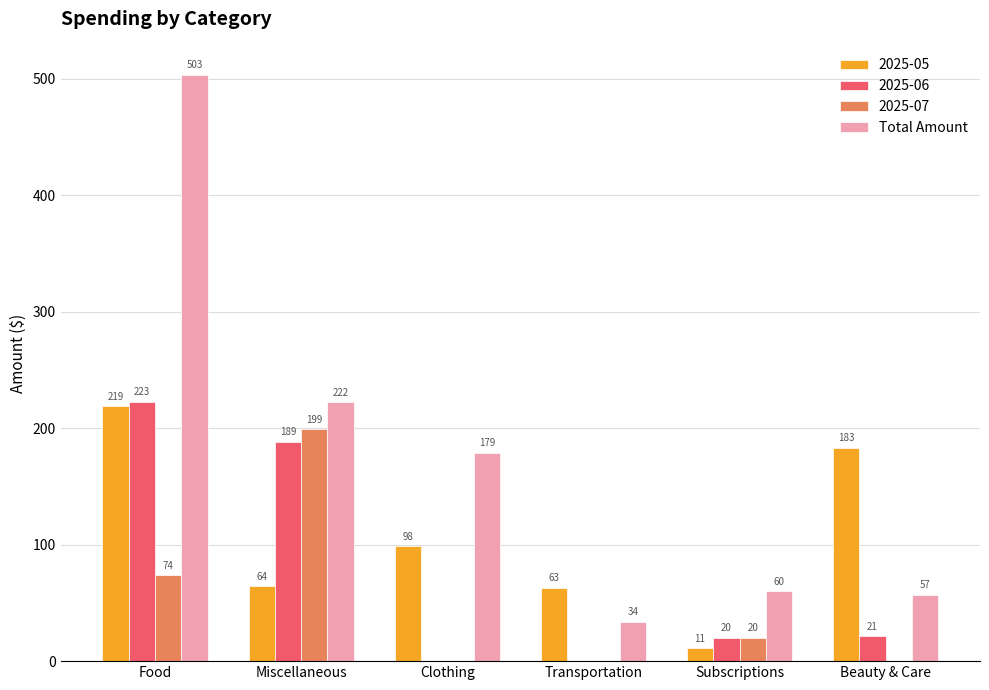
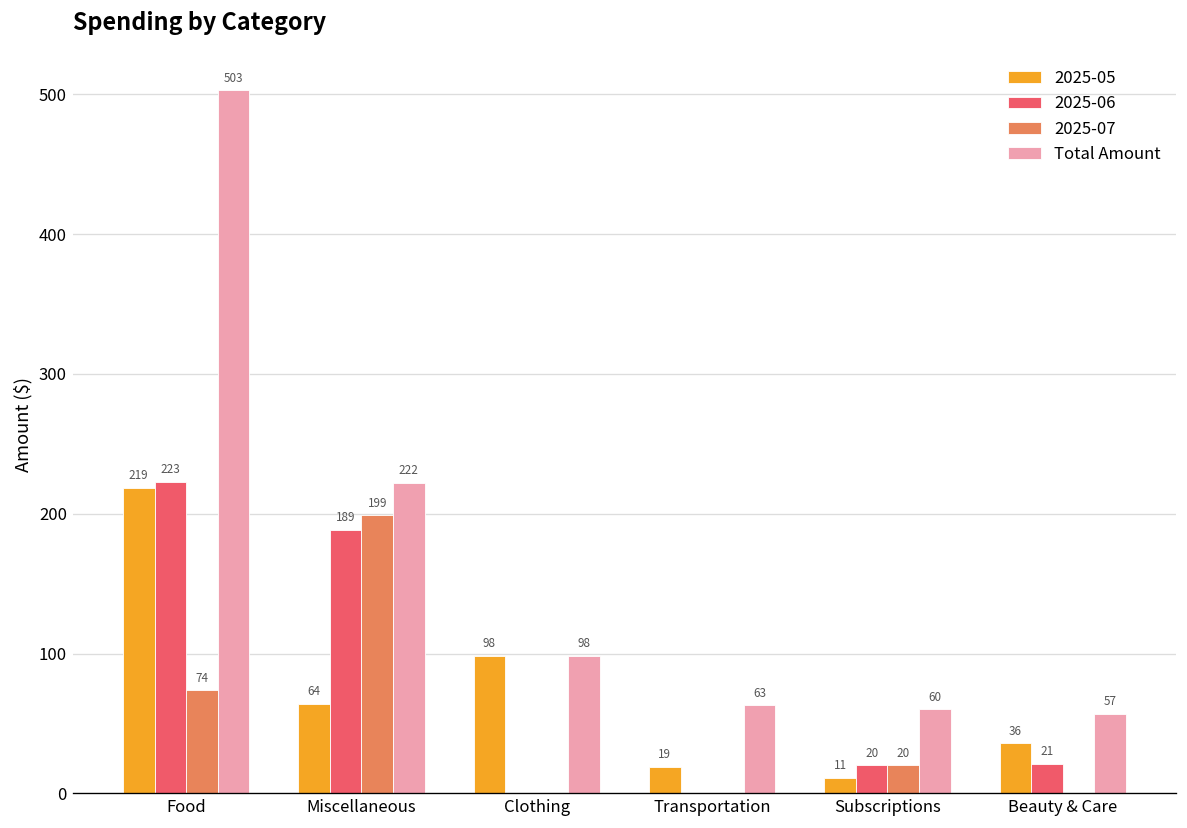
  {
    "2025-05": {
      "Food": 219,
      "Miscellaneous": 64,
      "Clothing": 98,
-     "Transportation": 63,
+     "Transportation": 19,
      "Subscriptions": 11,
-     "Beauty & Care": 183
+     "Beauty & Care": 36
    },
    "Total Amount": {
      "Food": 503,
      "Miscellaneous": 222,
-     "Clothing": 179,
-     "Transportation": 34,
+     "Clothing": 98,
+     "Transportation": 63,
      "Subscriptions": 60,
      "Beauty & Care": 57
    }
  }
